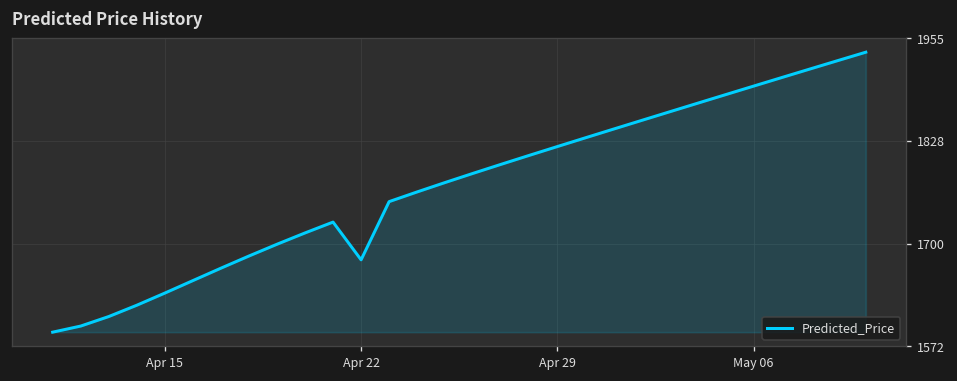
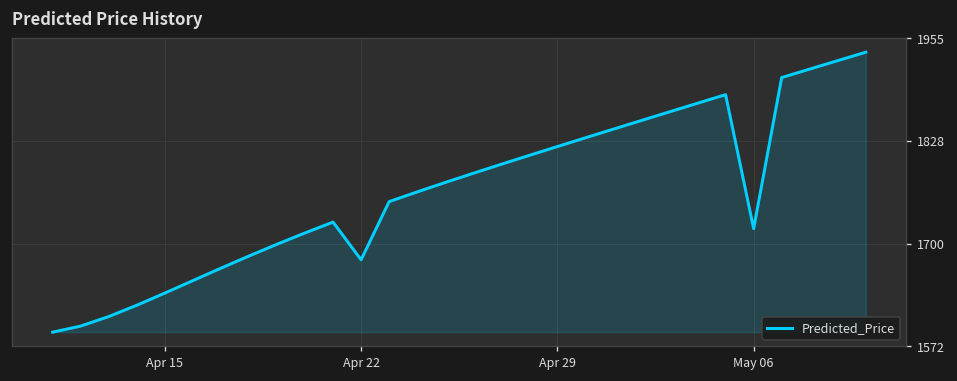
  {
    "Apr 15": 1640,
    "Apr 22": 1680,
    "Apr 29": 1820,
-   "May 06": 1900
+   "May 06": 1720
  }
